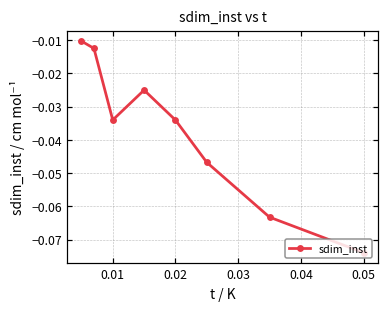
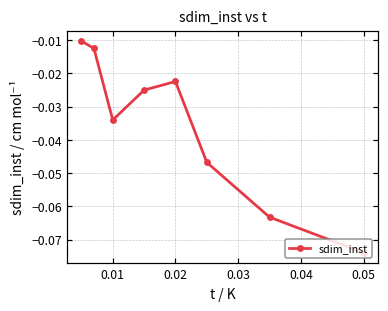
  {
    "0.01": -0.034,
-   "0.02": -0.034
+   "0.02": -0.022
  }
